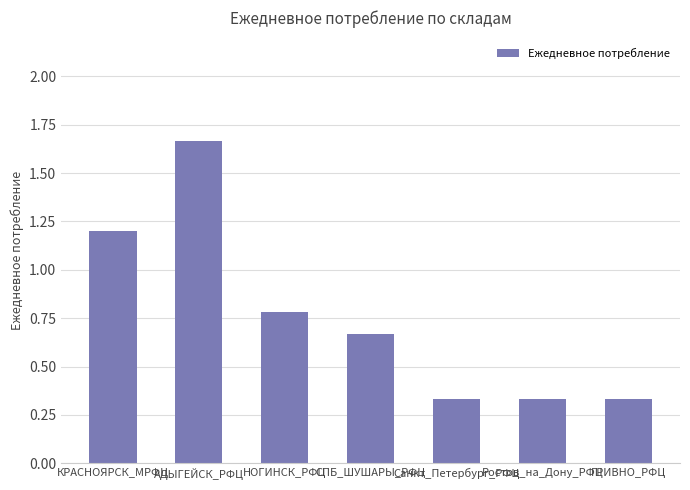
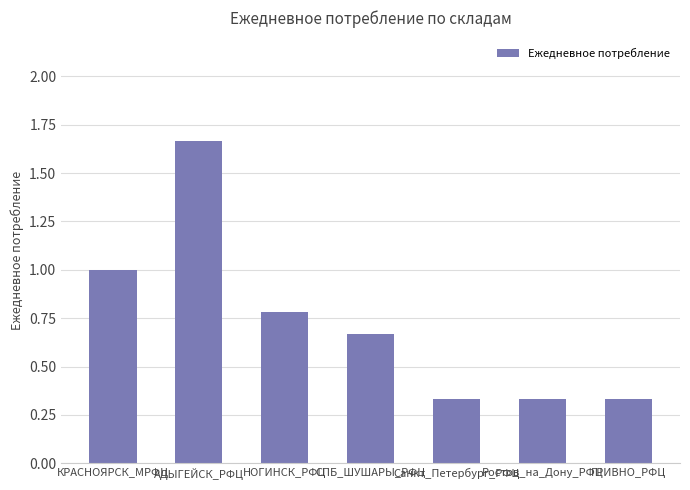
  {
-   "КРАСНОЯРСК_МРФЦ": 1.2,
+   "КРАСНОЯРСК_МРФЦ": 1.0,
    "АДЫГЕЙСК_РФЦ": 1.67,
    "НОГИНСК_РФЦ": 0.78
  }
